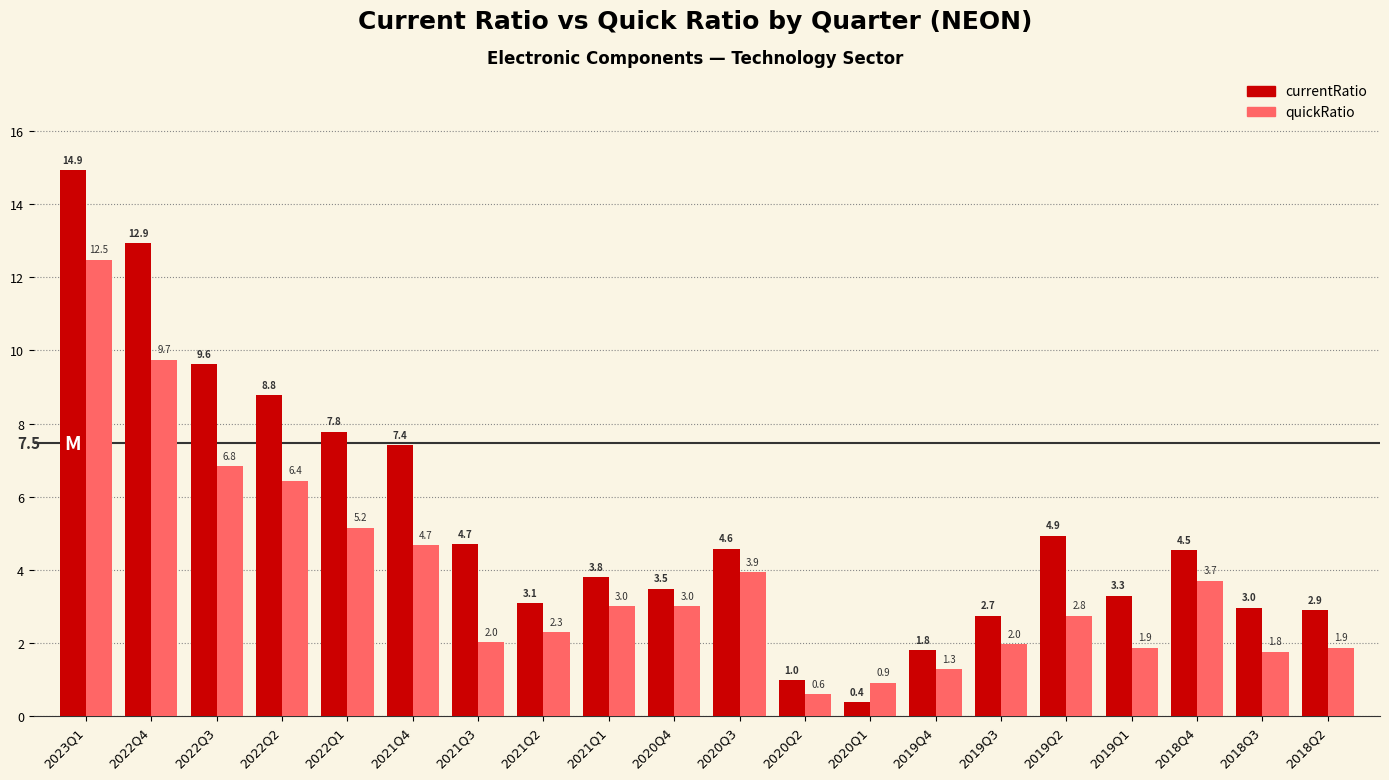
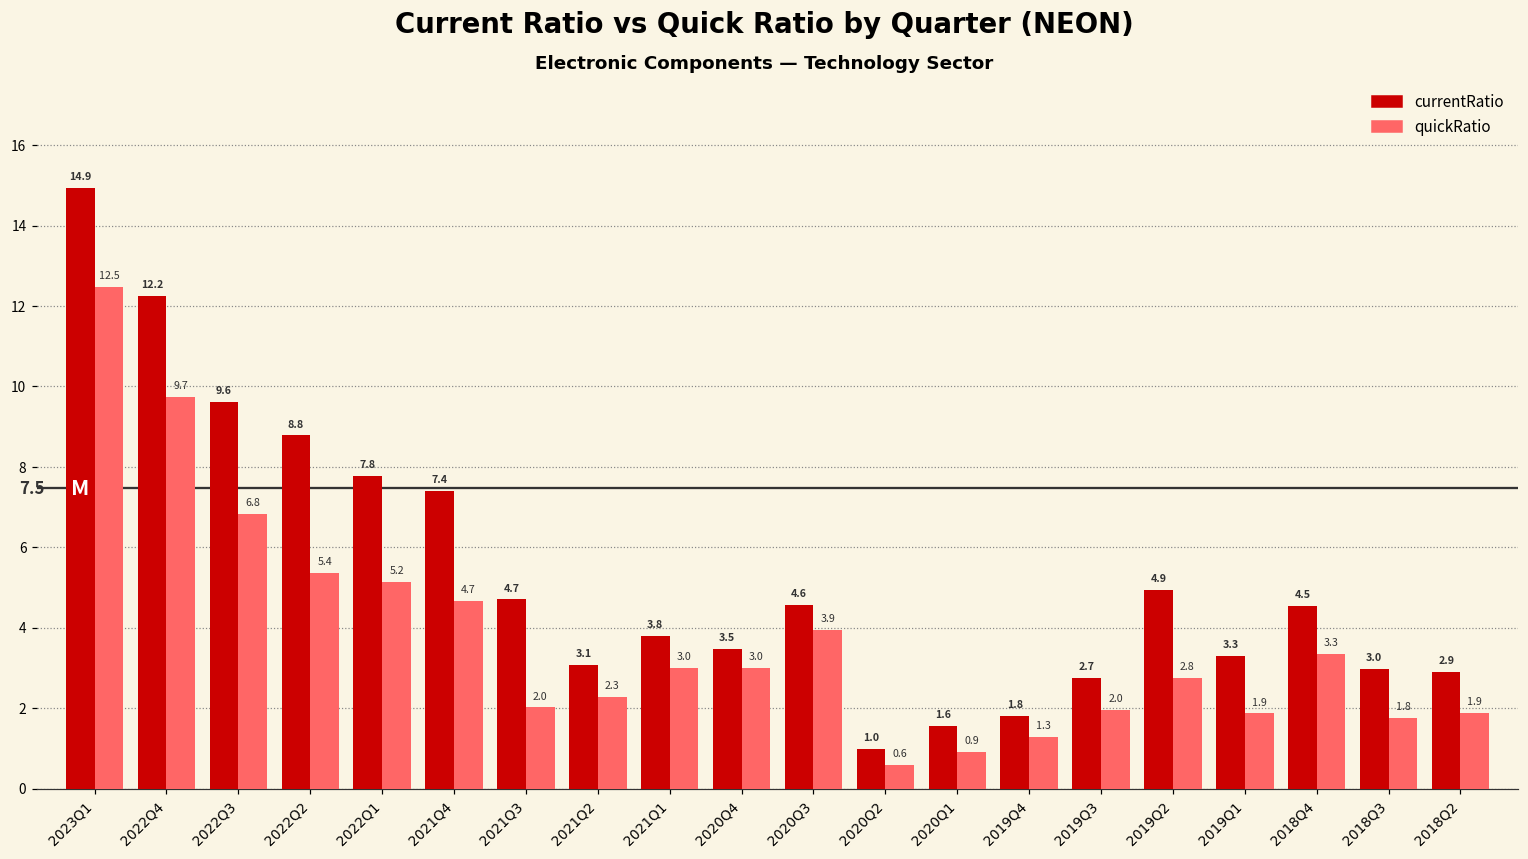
  {
    "currentRatio": {
      "2023Q1": 14.9,
-     "2022Q4": 12.9,
+     "2022Q4": 12.2,
      "2022Q3": 9.6,
      "2022Q2": 8.8,
      "2022Q1": 7.8,
      "2021Q4": 7.4,
      "2021Q3": 4.7,
      "2021Q2": 3.1,
      "2021Q1": 3.8,
      "2020Q4": 3.5,
      "2020Q3": 4.6,
      "2020Q2": 1.0,
-     "2020Q1": 0.4,
+     "2020Q1": 1.6,
      "2019Q4": 1.8,
      "2019Q3": 2.7,
      "2019Q2": 4.9,
      "2019Q1": 3.3,
      "2018Q4": 4.5,
      "2018Q3": 3.0,
      "2018Q2": 2.9
    },
    "quickRatio": {
      "2023Q1": 12.5,
      "2022Q4": 9.7,
      "2022Q3": 6.8,
-     "2022Q2": 6.4,
+     "2022Q2": 5.4,
      "2022Q1": 5.2,
      "2021Q4": 4.7,
      "2021Q3": 2.0,
      "2021Q2": 2.3,
      "2021Q1": 3.0,
      "2020Q4": 3.0,
      "2020Q3": 3.9,
      "2020Q2": 0.6,
      "2020Q1": 0.9,
      "2019Q4": 1.3,
      "2019Q3": 2.0,
      "2019Q2": 2.8,
      "2019Q1": 1.9,
-     "2018Q4": 3.7,
+     "2018Q4": 3.3,
      "2018Q3": 1.8,
      "2018Q2": 1.9
    }
  }
